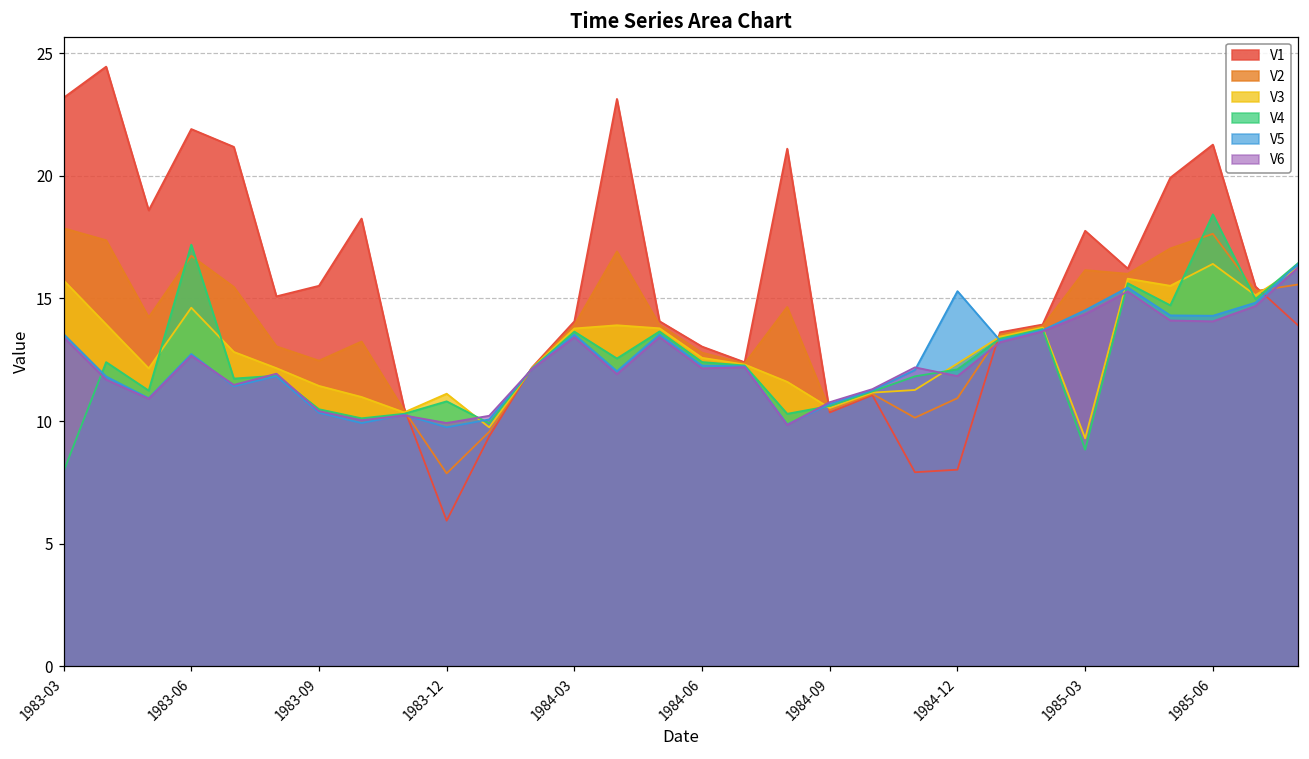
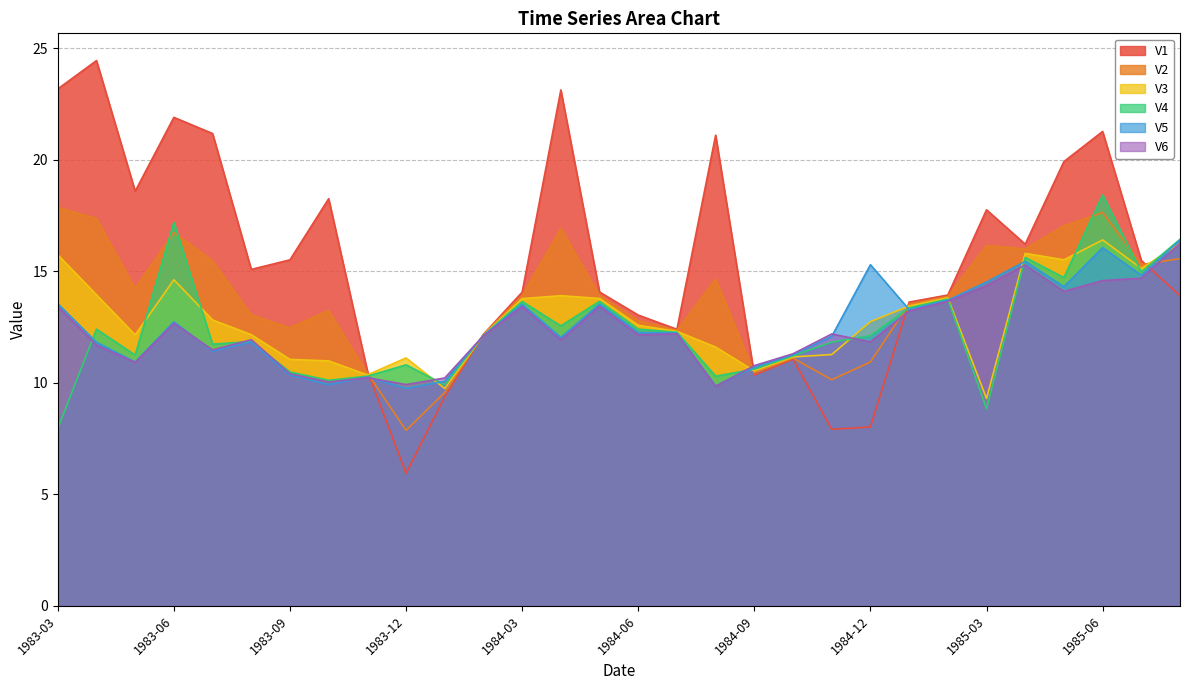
  {
    "V3": {
      "1983-03": 15.7,
      "1983-06": 14.6,
-     "1983-09": 11.4,
+     "1983-09": 11.0,
      "1983-12": 11.1,
      "1984-03": 13.8,
      "1984-06": 12.6,
-     "1984-12": 12.3,
+     "1984-12": 12.7,
      "1985-03": 9.3,
      "1985-06": 16.4
    },
    "V4": {
      "1983-03": 7.9,
      "1983-06": 17.2,
      "1983-12": 10.8,
      "1984-03": 13.6,
      "1984-06": 12.4,
      "1984-12": 12.1,
      "1985-03": 8.8,
      "1985-06": 18.4
    },
    "V5": {
      "1983-03": 13.5,
      "1983-12": 9.7,
      "1984-06": 12.3,
      "1984-12": 15.3,
      "1985-03": 14.5,
-     "1985-06": 14.3
+     "1985-06": 16.1
    },
    "V6": {
      "1983-03": 13.4,
      "1983-12": 9.9,
      "1984-06": 12.1,
      "1984-12": 11.8,
      "1985-03": 14.4,
-     "1985-06": 14.1
+     "1985-06": 14.6
    }
  }
